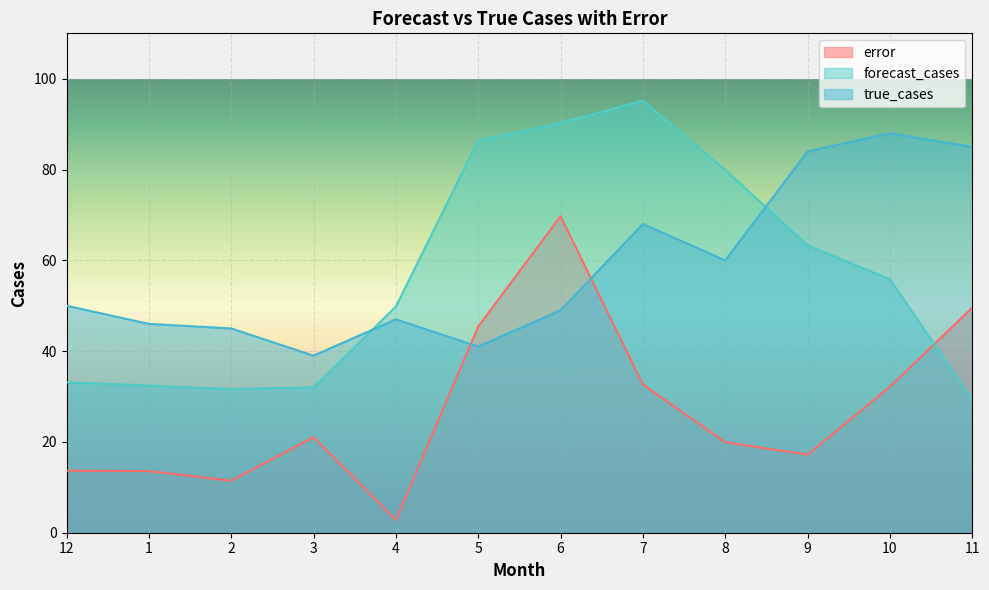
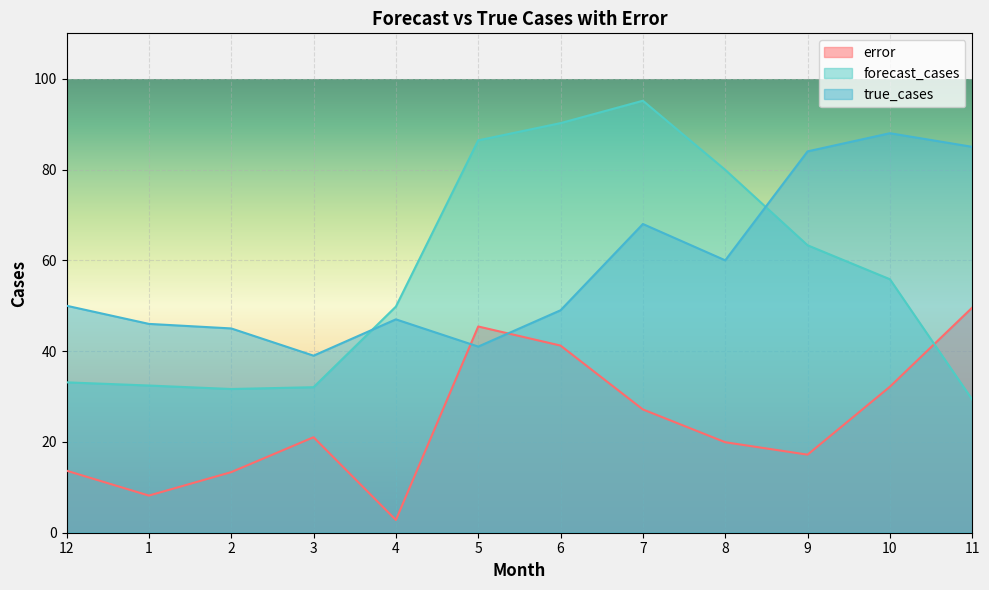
  {
    "error": {
      "12": 14,
-     "1": 14,
-     "2": 11,
+     "1": 8,
+     "2": 13,
      "3": 21,
      "4": 3,
      "5": 45,
-     "6": 70,
-     "7": 33,
+     "6": 41,
+     "7": 27,
      "8": 20,
      "9": 17,
      "10": 32,
      "11": 50
    }
  }
